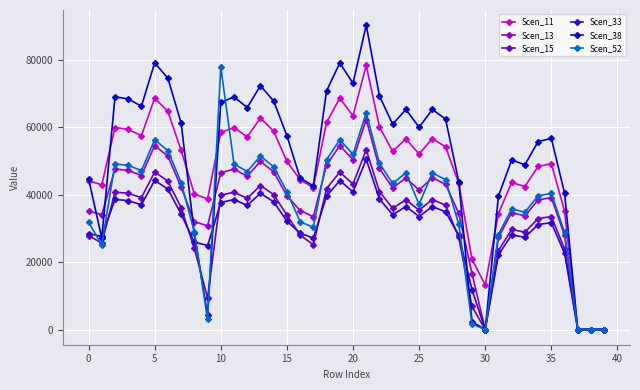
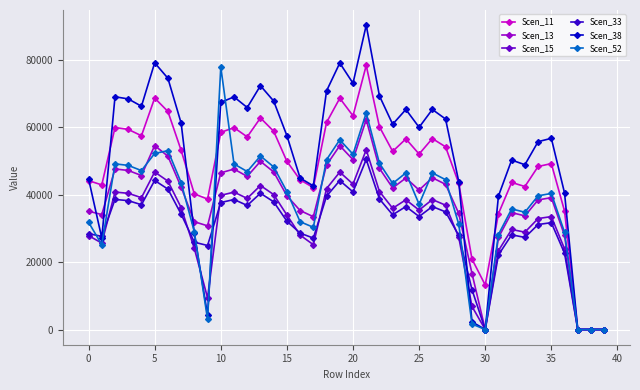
  {
    "Scen_52": {
      "0": 32000,
-     "5": 56000,
+     "5": 52000,
      "10": 78000,
      "15": 41000,
      "20": 52000,
      "25": 37000,
      "35": 40000
    }
  }
